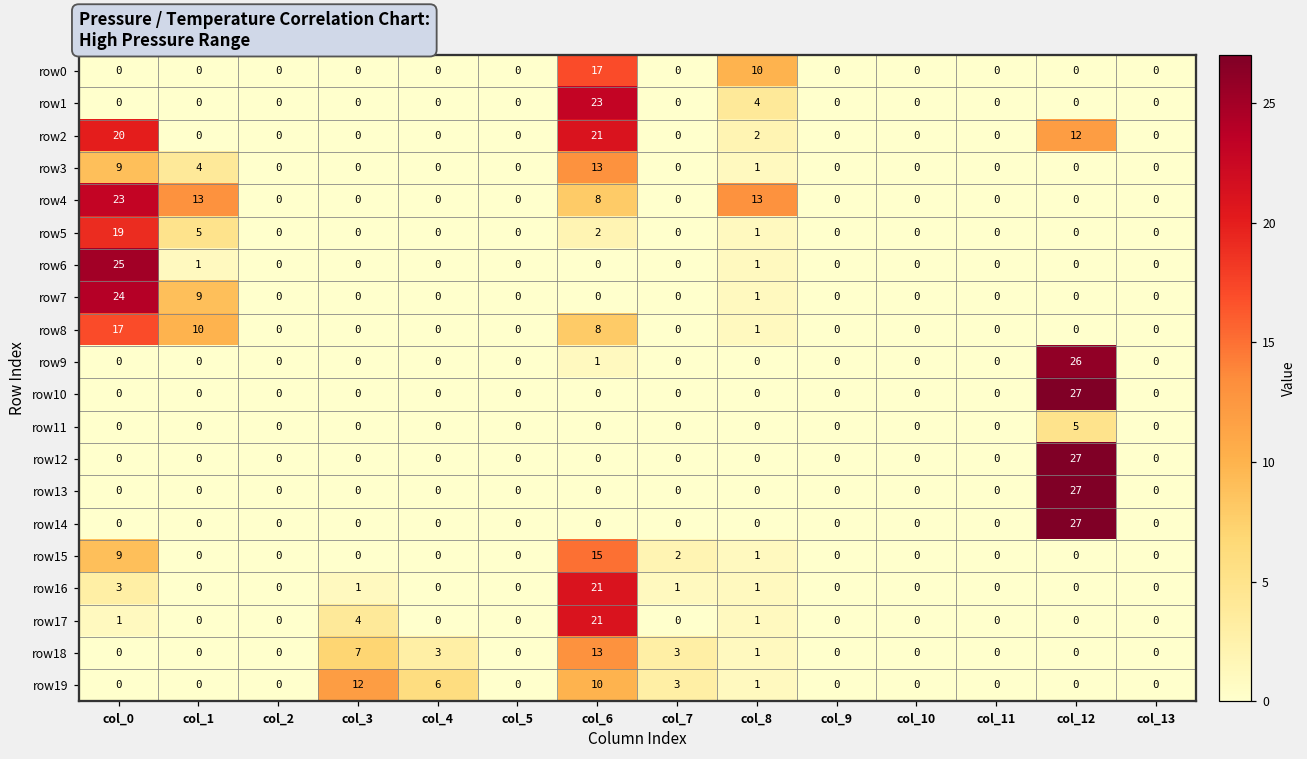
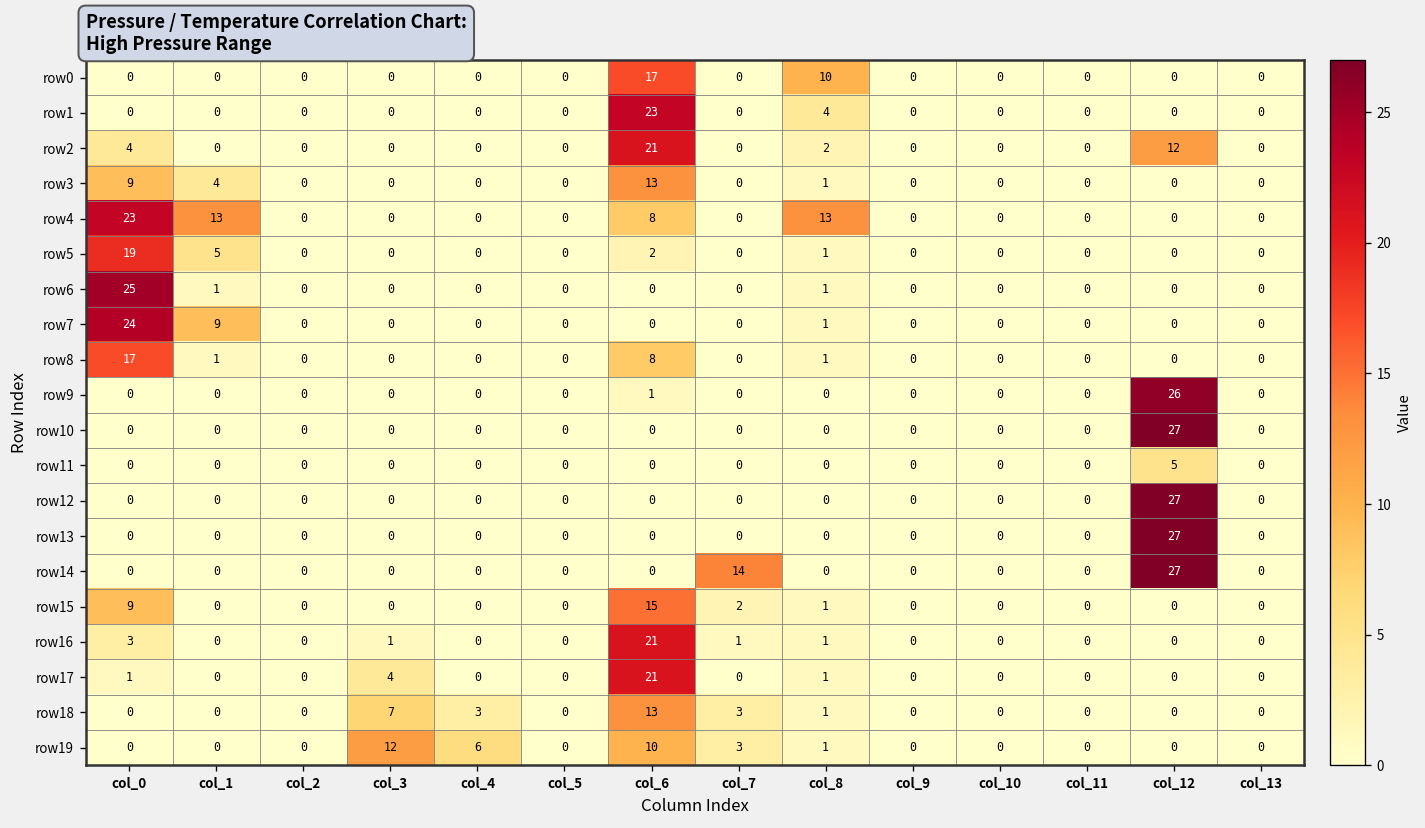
  {
    "row2": {
-     "col_0": 20,
+     "col_0": 4,
      "col_1": 0,
      "col_2": 0,
      "col_3": 0,
      "col_4": 0,
      "col_5": 0,
      "col_6": 21,
      "col_7": 0,
      "col_8": 2,
      "col_9": 0,
      "col_10": 0,
      "col_11": 0,
      "col_12": 12,
      "col_13": 0
    },
    "row8": {
      "col_0": 17,
-     "col_1": 10,
+     "col_1": 1,
      "col_2": 0,
      "col_3": 0,
      "col_4": 0,
      "col_5": 0,
      "col_6": 8,
      "col_7": 0,
      "col_8": 1,
      "col_9": 0,
      "col_10": 0,
      "col_11": 0,
      "col_12": 0,
      "col_13": 0
    },
    "row14": {
      "col_0": 0,
      "col_1": 0,
      "col_2": 0,
      "col_3": 0,
      "col_4": 0,
      "col_5": 0,
      "col_6": 0,
-     "col_7": 0,
+     "col_7": 14,
      "col_8": 0,
      "col_9": 0,
      "col_10": 0,
      "col_11": 0,
      "col_12": 27,
      "col_13": 0
    }
  }
